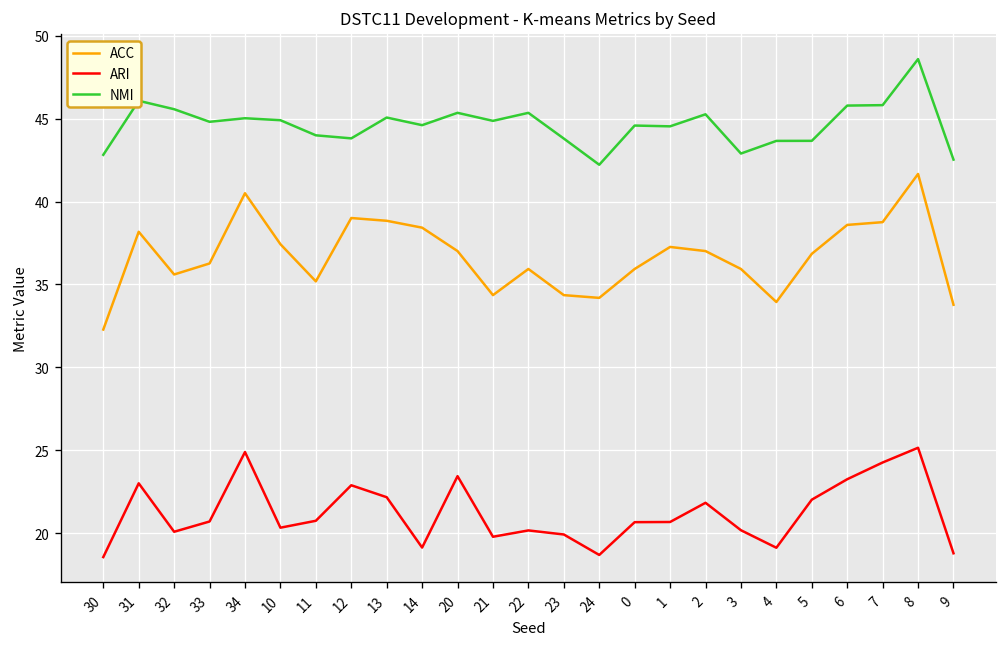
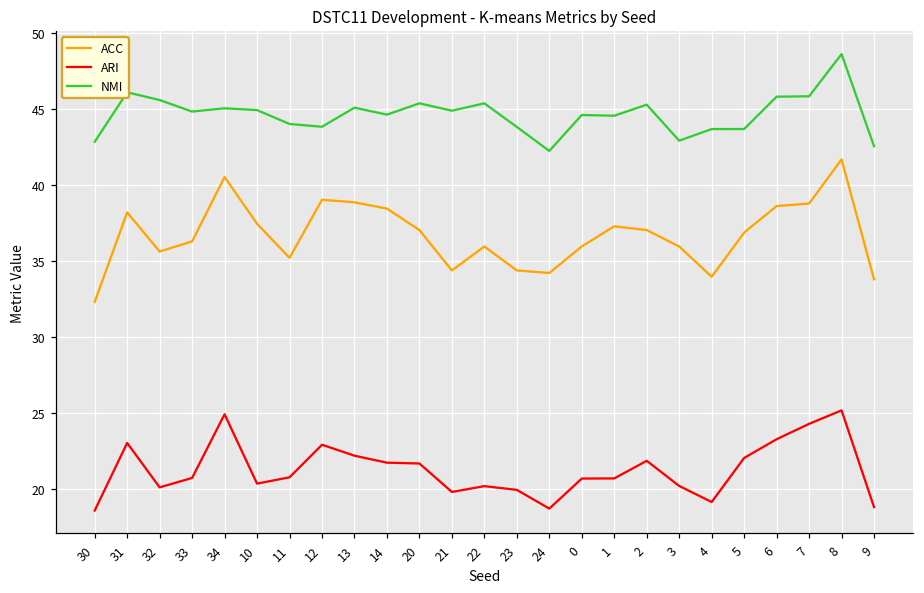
  {
    "ACC": {
      "30": 32.3,
      "31": 38.2,
      "32": 35.6,
      "33": 36.3,
      "34": 40.5,
      "10": 37.4,
      "11": 35.2,
      "12": 39.0,
      "13": 38.8,
      "14": 38.4,
      "20": 37.0,
      "21": 34.4,
      "22": 35.9,
      "23": 34.4,
      "24": 34.2,
      "0": 35.9,
      "1": 37.3,
      "2": 37.0,
      "3": 35.9,
      "4": 33.9,
      "5": 36.8,
      "6": 38.6,
      "7": 38.8,
      "8": 41.7,
      "9": 33.8
    },
    "ARI": {
      "30": 18.6,
      "31": 23.0,
      "32": 20.1,
      "33": 20.7,
      "34": 24.9,
      "10": 20.3,
      "11": 20.8,
      "12": 22.9,
      "13": 22.2,
-     "14": 19.1,
-     "20": 23.4,
+     "14": 21.7,
+     "20": 21.7,
      "21": 19.8,
      "22": 20.2,
      "23": 19.9,
      "24": 18.7,
      "0": 20.7,
      "1": 20.7,
      "2": 21.8,
      "3": 20.2,
      "4": 19.1,
      "5": 22.0,
      "6": 23.3,
      "7": 24.3,
      "8": 25.2,
      "9": 18.8
    },
    "NMI": {
      "30": 42.8,
      "32": 45.6,
      "33": 44.8,
      "34": 45.0,
      "10": 44.9,
      "11": 44.0,
      "12": 43.8,
      "13": 45.1,
      "14": 44.6,
      "20": 45.3,
      "21": 44.9,
      "22": 45.3,
      "23": 43.8,
      "24": 42.2,
      "0": 44.6,
      "1": 44.5,
      "2": 45.3,
      "3": 42.9,
      "4": 43.7,
      "5": 43.7,
      "6": 45.8,
      "7": 45.8,
      "8": 48.6,
      "9": 42.5
    }
  }
